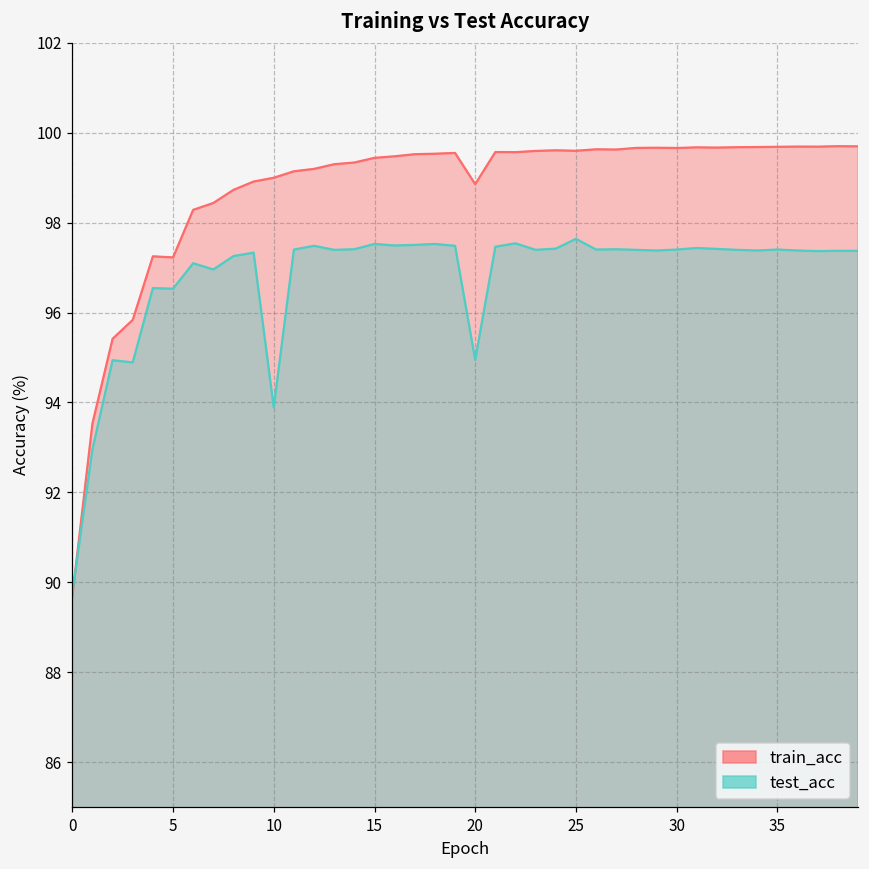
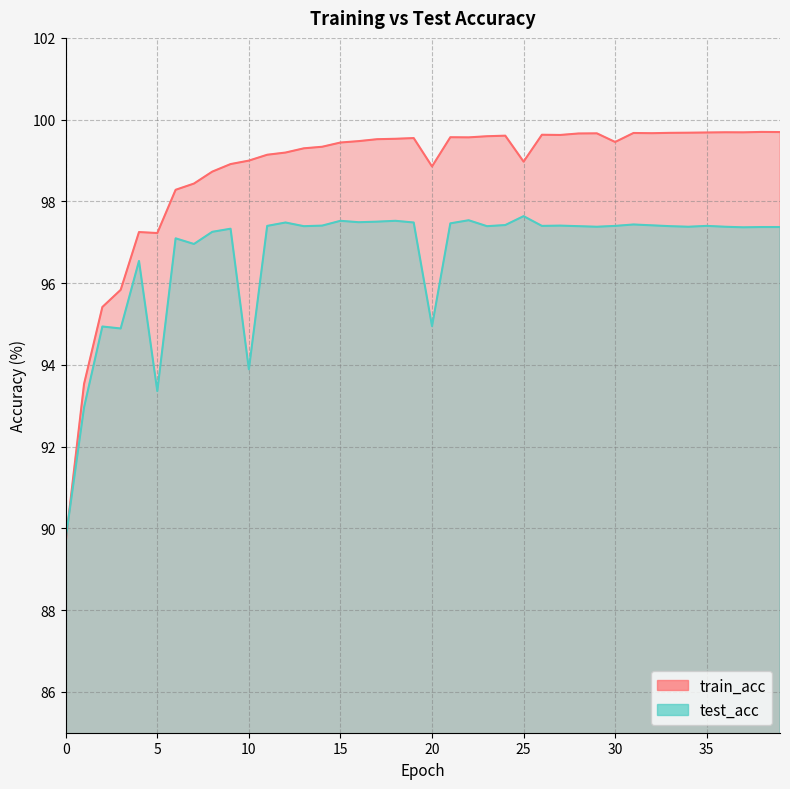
  {
    "train_acc": {
      "0": 89.7,
      "5": 97.2,
      "10": 99.0,
      "15": 99.4,
      "20": 98.9,
-     "25": 99.6,
-     "30": 99.7,
+     "25": 99.0,
+     "30": 99.5,
      "35": 99.7
    },
    "test_acc": {
      "0": 89.8,
-     "5": 96.5,
+     "5": 93.4,
      "10": 93.9,
      "15": 97.5,
      "20": 94.9,
      "25": 97.6,
      "30": 97.4,
      "35": 97.4
    }
  }
